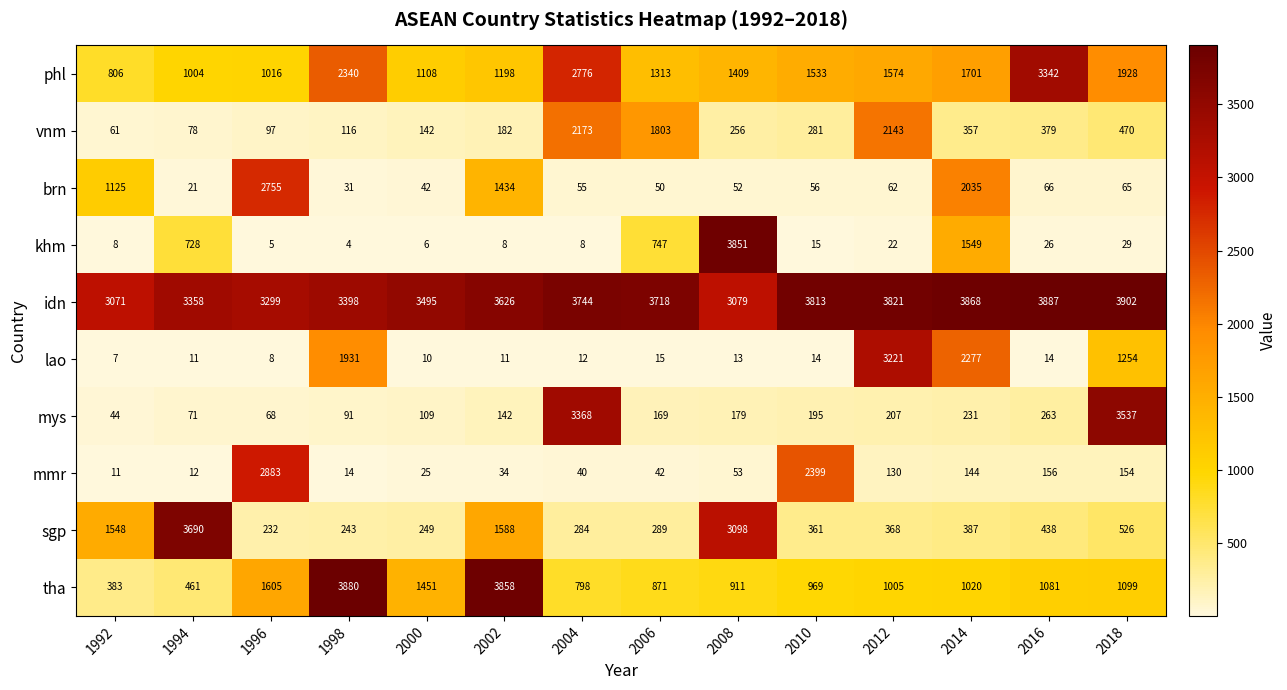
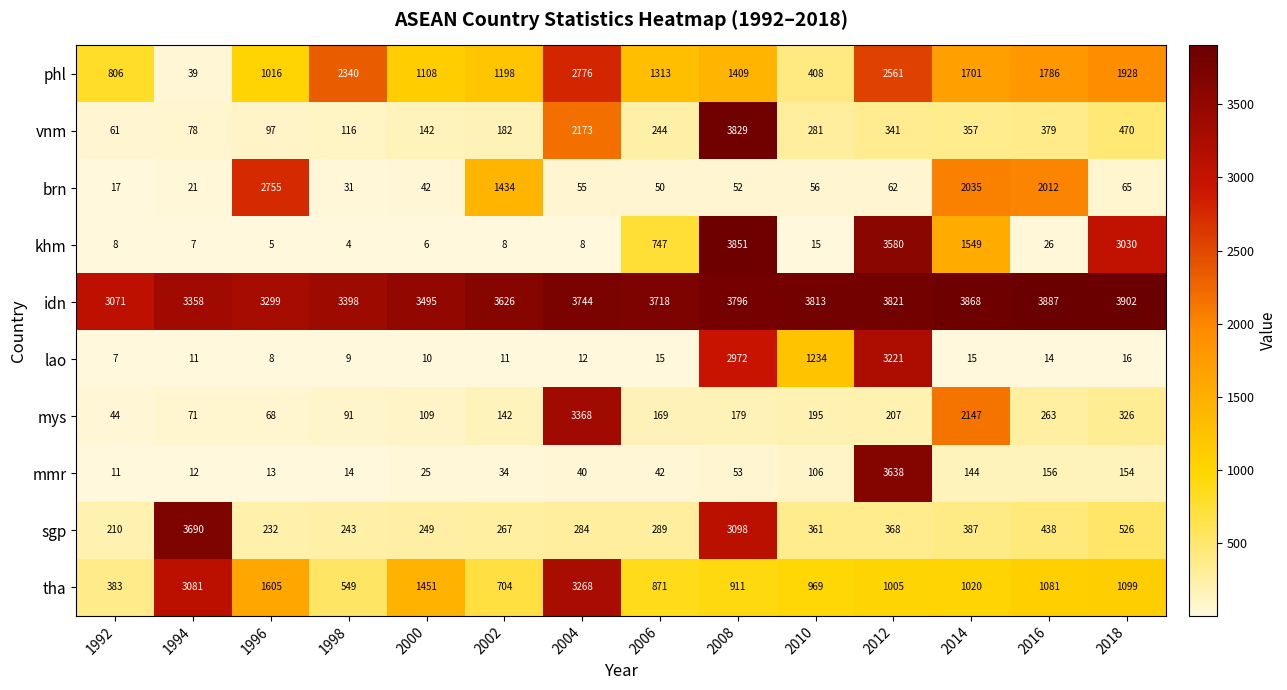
  {
    "phl": {
      "1992": 806,
-     "1994": 1004,
+     "1994": 39,
      "1996": 1016,
      "1998": 2340,
      "2000": 1108,
      "2002": 1198,
      "2004": 2776,
      "2006": 1313,
      "2008": 1409,
-     "2010": 1533,
-     "2012": 1574,
+     "2010": 408,
+     "2012": 2561,
      "2014": 1701,
-     "2016": 3342,
+     "2016": 1786,
      "2018": 1928
    },
    "vnm": {
      "1992": 61,
      "1994": 78,
      "1996": 97,
      "1998": 116,
      "2000": 142,
      "2002": 182,
      "2004": 2173,
-     "2006": 1803,
-     "2008": 256,
+     "2006": 244,
+     "2008": 3829,
      "2010": 281,
-     "2012": 2143,
+     "2012": 341,
      "2014": 357,
      "2016": 379,
      "2018": 470
    },
    "brn": {
-     "1992": 1125,
+     "1992": 17,
      "1994": 21,
      "1996": 2755,
      "1998": 31,
      "2000": 42,
      "2002": 1434,
      "2004": 55,
      "2006": 50,
      "2008": 52,
      "2010": 56,
      "2012": 62,
      "2014": 2035,
-     "2016": 66,
+     "2016": 2012,
      "2018": 65
    },
    "khm": {
      "1992": 8,
-     "1994": 728,
+     "1994": 7,
      "1996": 5,
      "1998": 4,
      "2000": 6,
      "2002": 8,
      "2004": 8,
      "2006": 747,
      "2008": 3851,
      "2010": 15,
-     "2012": 22,
+     "2012": 3580,
      "2014": 1549,
      "2016": 26,
-     "2018": 29
+     "2018": 3030
    },
    "idn": {
      "1992": 3071,
      "1994": 3358,
      "1996": 3299,
      "1998": 3398,
      "2000": 3495,
      "2002": 3626,
      "2004": 3744,
      "2006": 3718,
-     "2008": 3079,
+     "2008": 3796,
      "2010": 3813,
      "2012": 3821,
      "2014": 3868,
      "2016": 3887,
      "2018": 3902
    },
    "lao": {
      "1992": 7,
      "1994": 11,
      "1996": 8,
-     "1998": 1931,
+     "1998": 9,
      "2000": 10,
      "2002": 11,
      "2004": 12,
      "2006": 15,
-     "2008": 13,
-     "2010": 14,
+     "2008": 2972,
+     "2010": 1234,
      "2012": 3221,
-     "2014": 2277,
+     "2014": 15,
      "2016": 14,
-     "2018": 1254
+     "2018": 16
    },
    "mys": {
      "1992": 44,
      "1994": 71,
      "1996": 68,
      "1998": 91,
      "2000": 109,
      "2002": 142,
      "2004": 3368,
      "2006": 169,
      "2008": 179,
      "2010": 195,
      "2012": 207,
-     "2014": 231,
+     "2014": 2147,
      "2016": 263,
-     "2018": 3537
+     "2018": 326
    },
    "mmr": {
      "1992": 11,
      "1994": 12,
-     "1996": 2883,
+     "1996": 13,
      "1998": 14,
      "2000": 25,
      "2002": 34,
      "2004": 40,
      "2006": 42,
      "2008": 53,
-     "2010": 2399,
-     "2012": 130,
+     "2010": 106,
+     "2012": 3638,
      "2014": 144,
      "2016": 156,
      "2018": 154
    },
    "sgp": {
-     "1992": 1548,
+     "1992": 210,
      "1994": 3690,
      "1996": 232,
      "1998": 243,
      "2000": 249,
-     "2002": 1588,
+     "2002": 267,
      "2004": 284,
      "2006": 289,
      "2008": 3098,
      "2010": 361,
      "2012": 368,
      "2014": 387,
      "2016": 438,
      "2018": 526
    },
    "tha": {
      "1992": 383,
-     "1994": 461,
+     "1994": 3081,
      "1996": 1605,
-     "1998": 3880,
+     "1998": 549,
      "2000": 1451,
-     "2002": 3858,
-     "2004": 798,
+     "2002": 704,
+     "2004": 3268,
      "2006": 871,
      "2008": 911,
      "2010": 969,
      "2012": 1005,
      "2014": 1020,
      "2016": 1081,
      "2018": 1099
    }
  }
